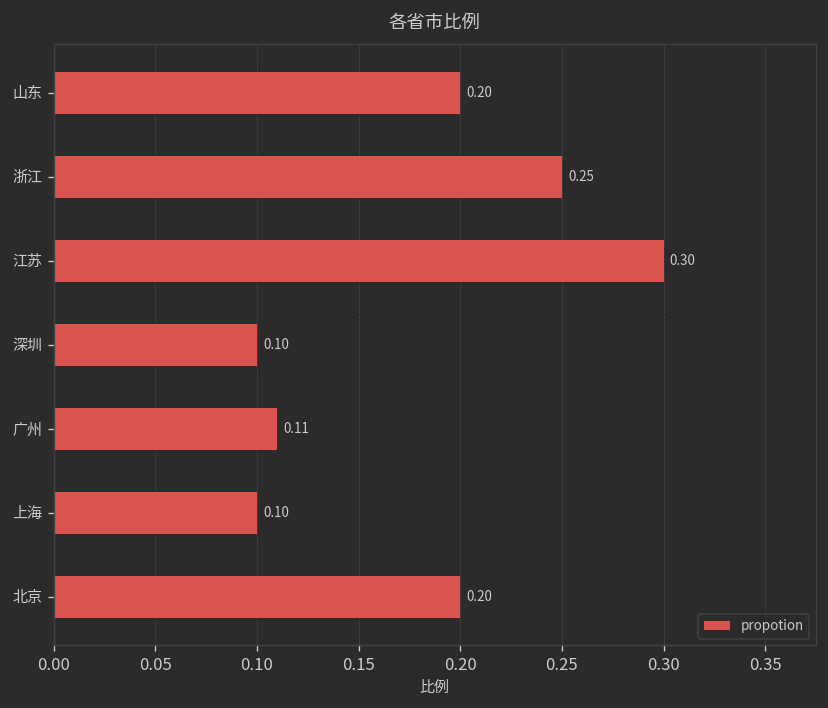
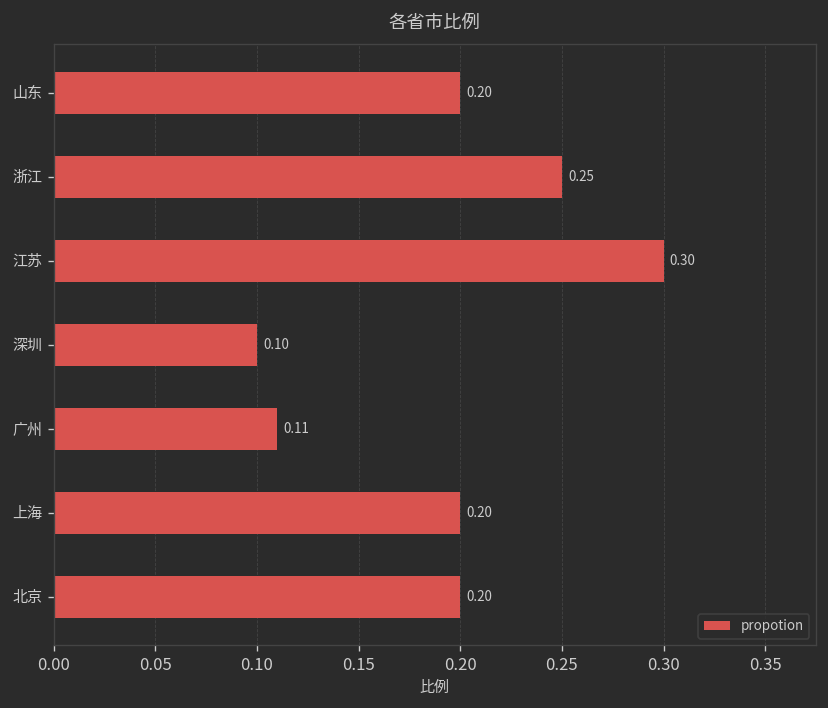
  {
    "山东": 0.20,
    "浙江": 0.25,
    "江苏": 0.30,
    "深圳": 0.10,
    "广州": 0.11,
-   "上海": 0.10,
+   "上海": 0.20,
    "北京": 0.20
  }
